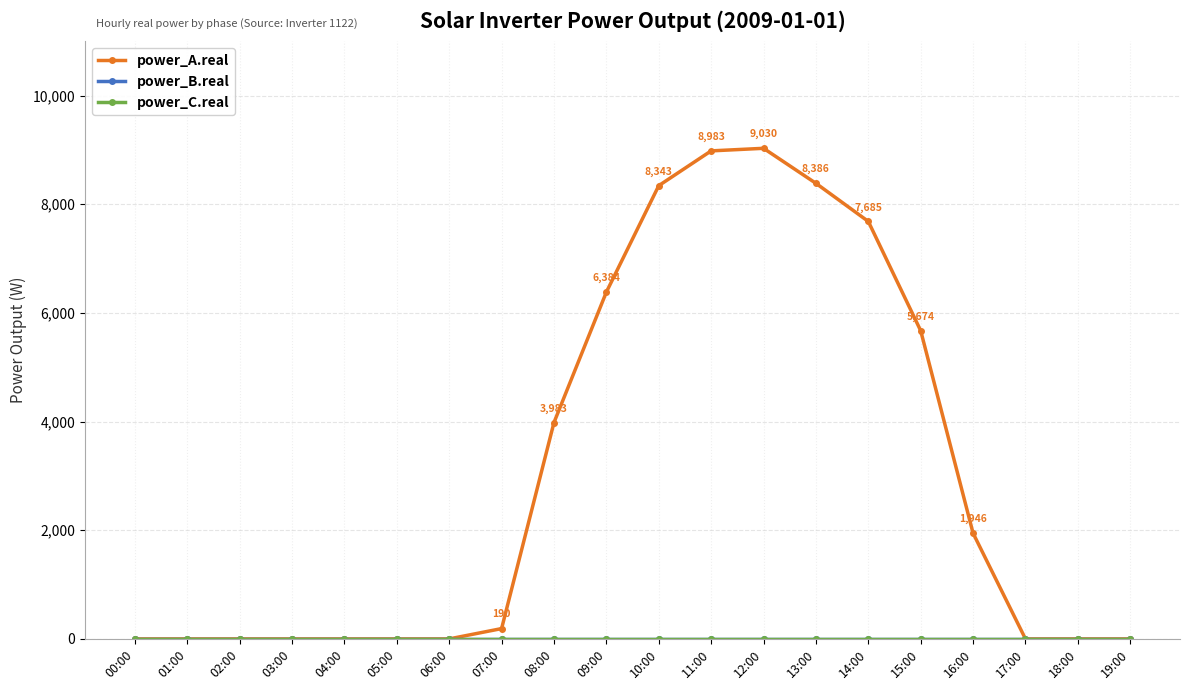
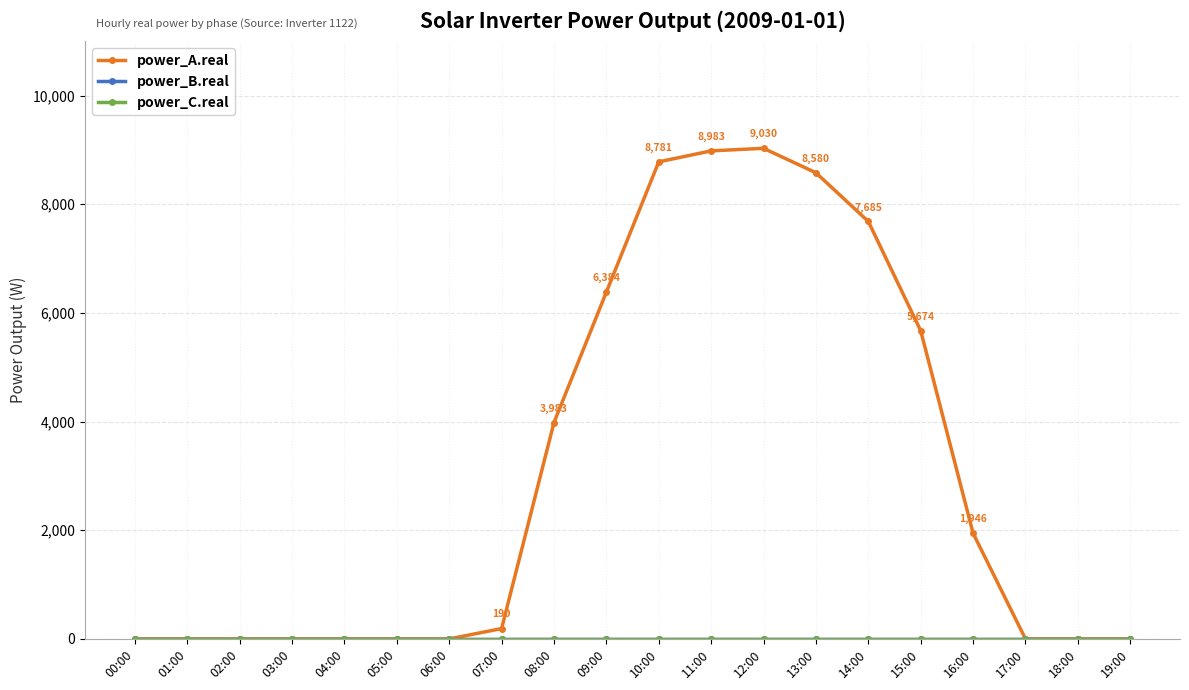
  {
    "power_A.real": {
      "07:00": "190",
      "08:00": "3,983",
      "09:00": "6,384",
-     "10:00": "8,343",
+     "10:00": "8,781",
      "11:00": "8,983",
      "12:00": "9,030",
-     "13:00": "8,386",
+     "13:00": "8,580",
      "14:00": "7,685",
      "15:00": "5,674",
      "16:00": "1,946"
    },
    "power_C.real": {
      "07:00": "0",
      "08:00": "0",
      "09:00": "0",
      "10:00": "0",
      "11:00": "0",
      "12:00": "0",
      "13:00": "0",
      "14:00": "0",
      "15:00": "0",
      "16:00": "0"
    }
  }
